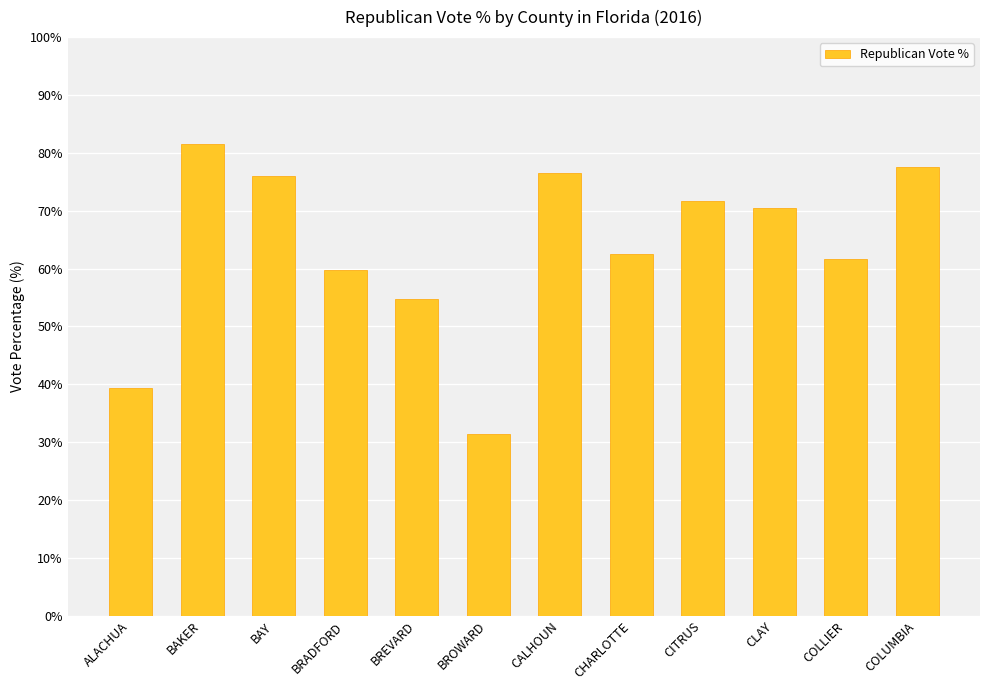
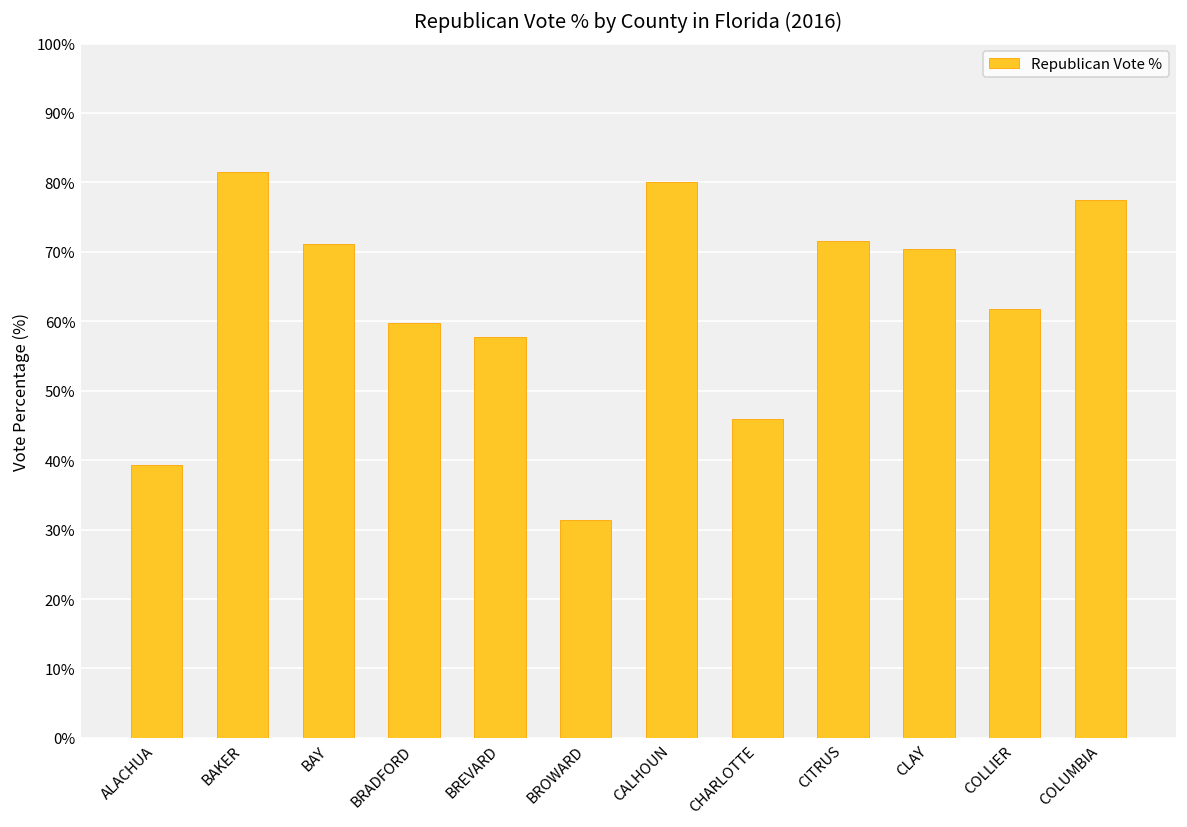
  {
    "ALACHUA": "39%",
    "BAKER": "81%",
-   "BAY": "76%",
+   "BAY": "71%",
    "BRADFORD": "60%",
-   "BREVARD": "55%",
+   "BREVARD": "58%",
    "BROWARD": "31%",
-   "CALHOUN": "77%",
-   "CHARLOTTE": "62%",
+   "CALHOUN": "80%",
+   "CHARLOTTE": "46%",
    "CITRUS": "72%",
    "CLAY": "70%",
    "COLLIER": "62%",
    "COLUMBIA": "78%"
  }
